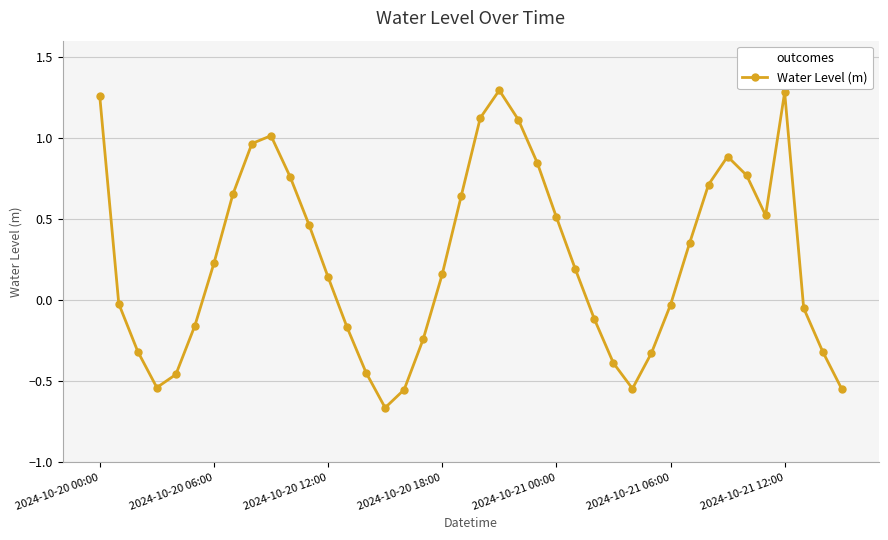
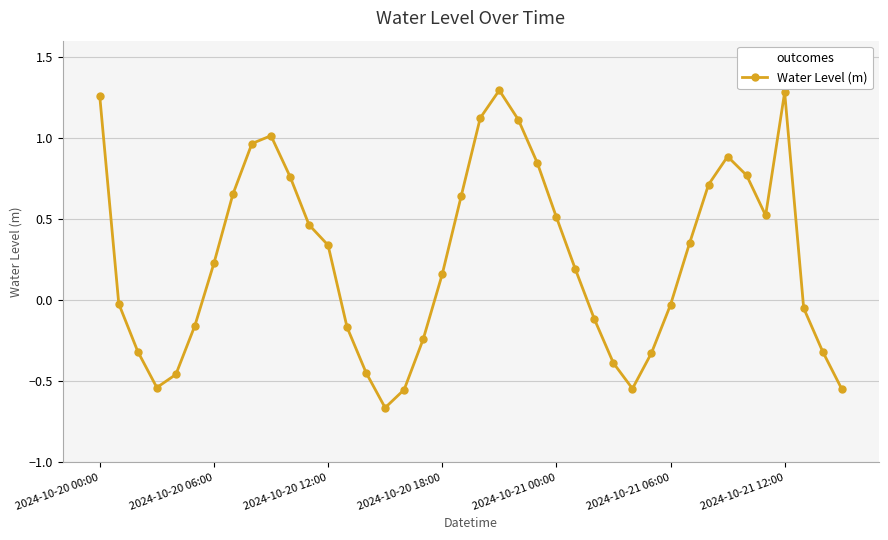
  {
    "2024-10-20 00:00": 1.26,
    "2024-10-20 06:00": 0.23,
-   "2024-10-20 12:00": 0.14,
+   "2024-10-20 12:00": 0.34,
    "2024-10-20 18:00": 0.16,
    "2024-10-21 00:00": 0.51,
    "2024-10-21 06:00": -0.03,
    "2024-10-21 12:00": 1.28
  }
